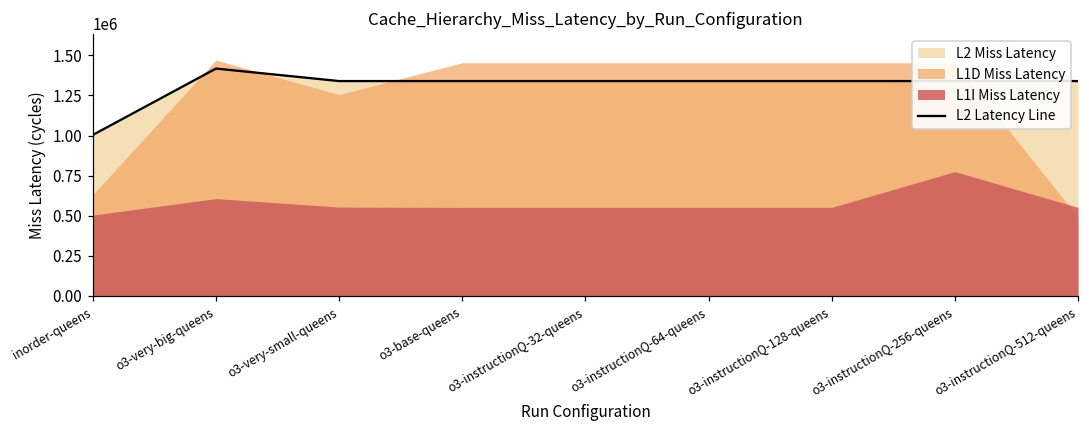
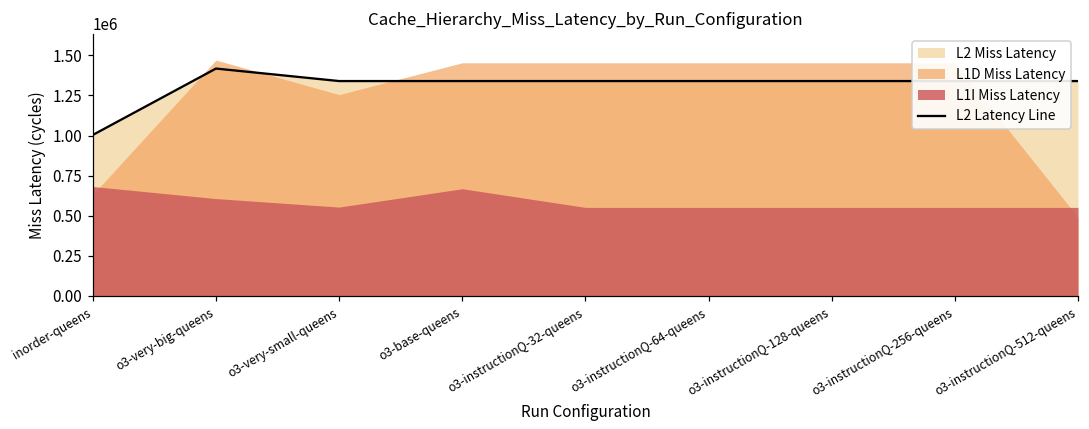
  {
    "L2 Miss Latency": {
      "inorder-queens": 1000000,
      "o3-very-big-queens": 1420000,
      "o3-very-small-queens": 1340000,
      "o3-base-queens": 1340000,
      "o3-instructionQ-32-queens": 1340000,
      "o3-instructionQ-64-queens": 1340000,
      "o3-instructionQ-128-queens": 1340000,
      "o3-instructionQ-512-queens": 1340000
    },
    "L1D Miss Latency": {
      "inorder-queens": 630000,
      "o3-very-big-queens": 1470000,
      "o3-very-small-queens": 1260000,
      "o3-base-queens": 1450000,
      "o3-instructionQ-32-queens": 1450000,
      "o3-instructionQ-64-queens": 1450000,
      "o3-instructionQ-128-queens": 1450000,
      "o3-instructionQ-512-queens": 490000
    },
    "L1I Miss Latency": {
-     "inorder-queens": 500000,
+     "inorder-queens": 680000,
      "o3-very-big-queens": 610000,
      "o3-very-small-queens": 550000,
-     "o3-base-queens": 550000,
+     "o3-base-queens": 670000,
      "o3-instructionQ-32-queens": 550000,
      "o3-instructionQ-64-queens": 550000,
      "o3-instructionQ-128-queens": 550000,
-     "o3-instructionQ-256-queens": 780000,
+     "o3-instructionQ-256-queens": 550000,
      "o3-instructionQ-512-queens": 550000
    }
  }
